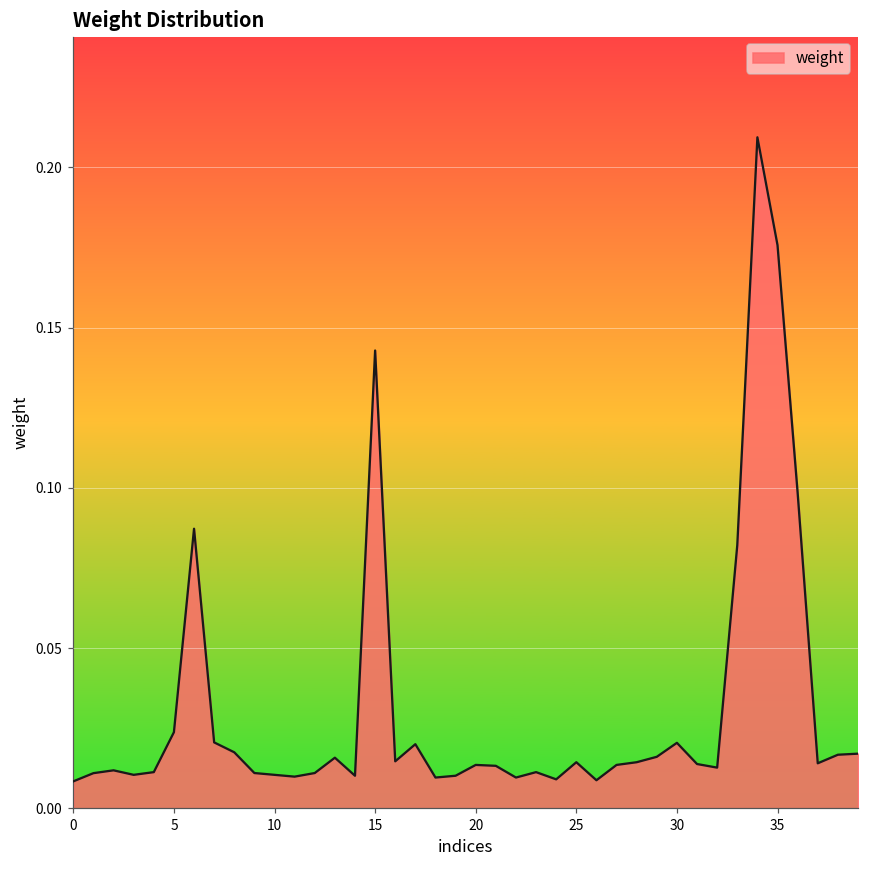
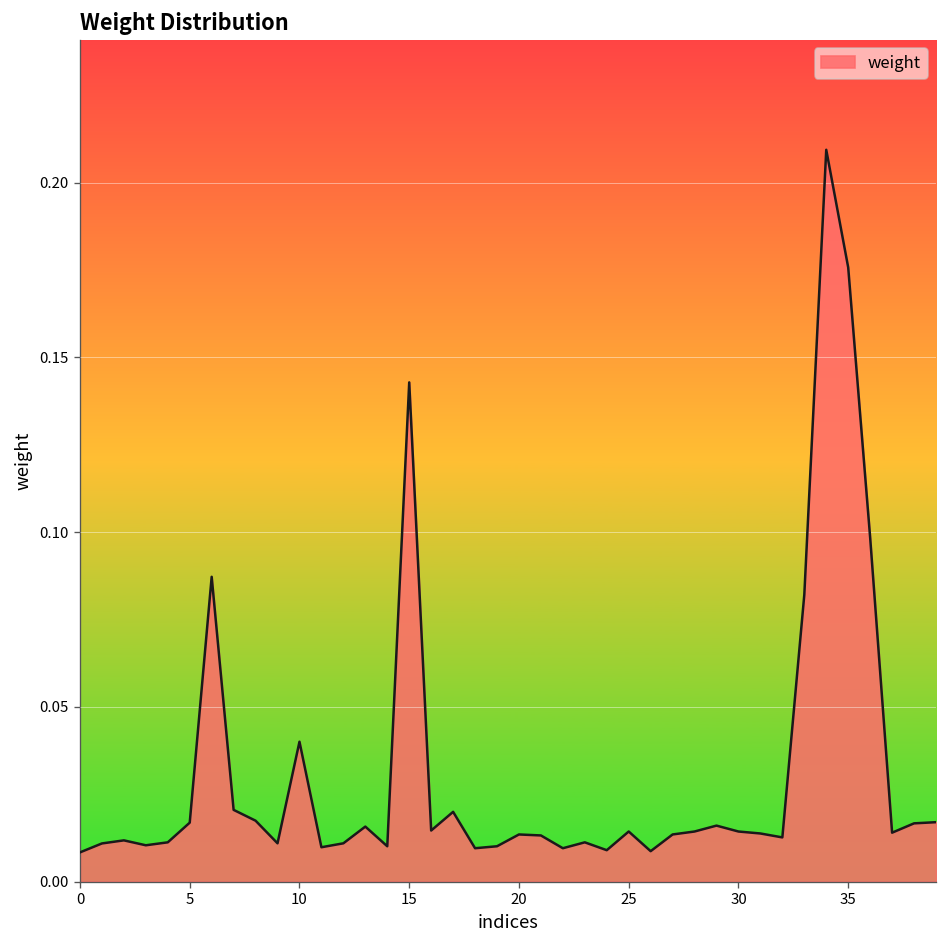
  {
    "0": 0.008,
-   "5": 0.024,
-   "10": 0.010,
+   "5": 0.017,
+   "10": 0.040,
    "15": 0.143,
    "20": 0.014,
    "25": 0.014,
-   "30": 0.020,
+   "30": 0.014,
    "35": 0.176
  }
